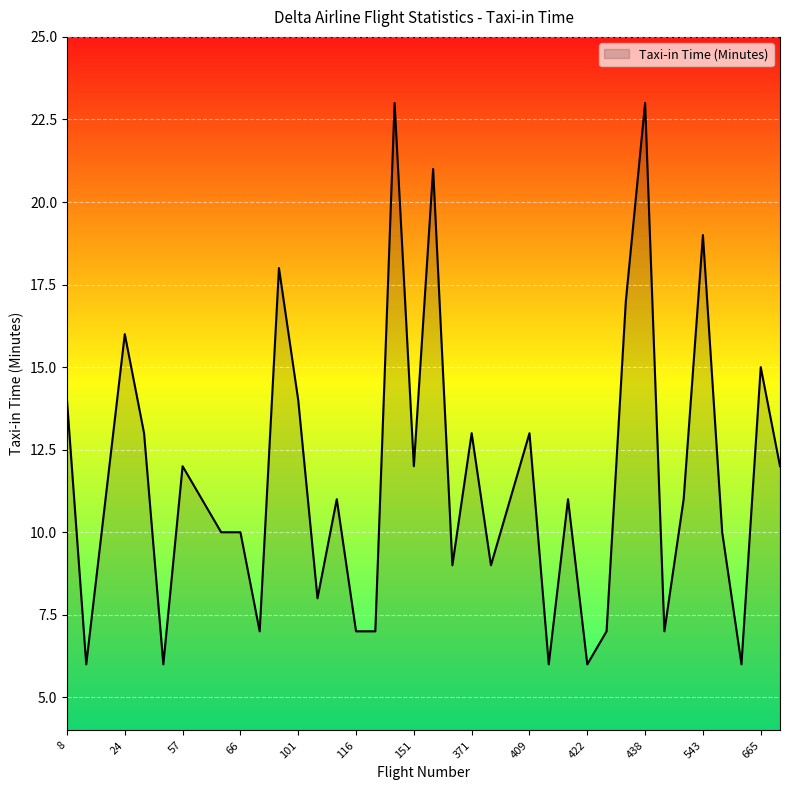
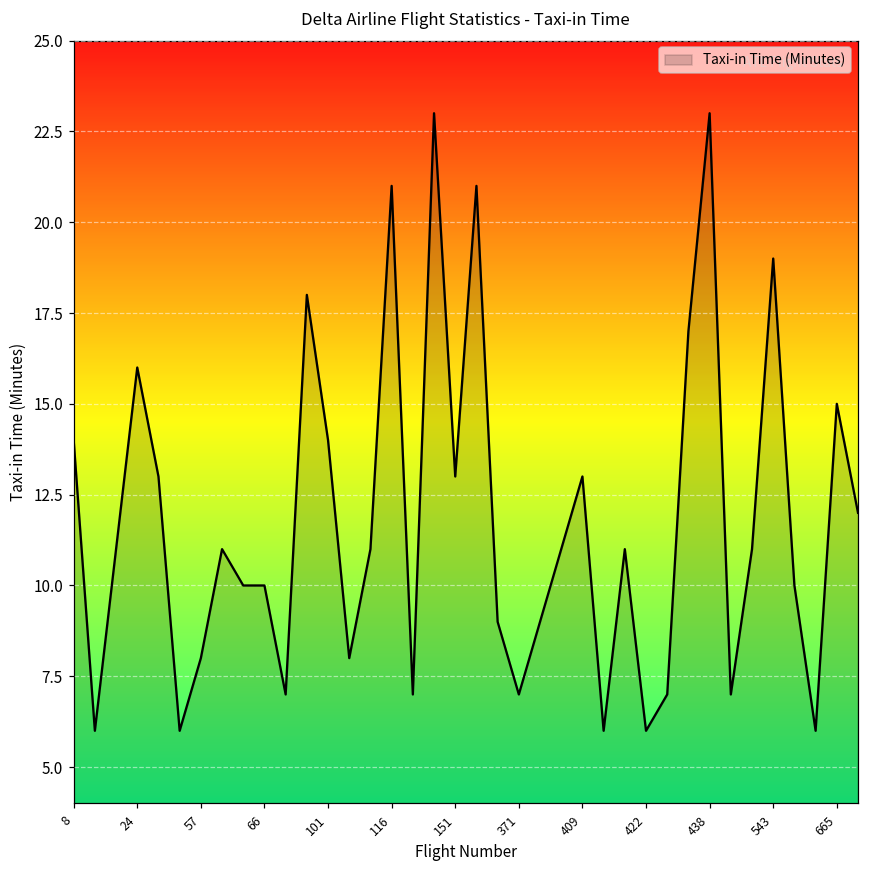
  {
    "8": 14,
    "24": 16,
-   "57": 12,
+   "57": 8,
    "66": 10,
    "101": 14,
-   "116": 7,
-   "151": 12,
-   "371": 13,
+   "116": 21,
+   "151": 13,
+   "371": 7,
    "409": 13,
    "422": 6,
    "438": 23,
    "543": 19,
    "665": 15
  }
